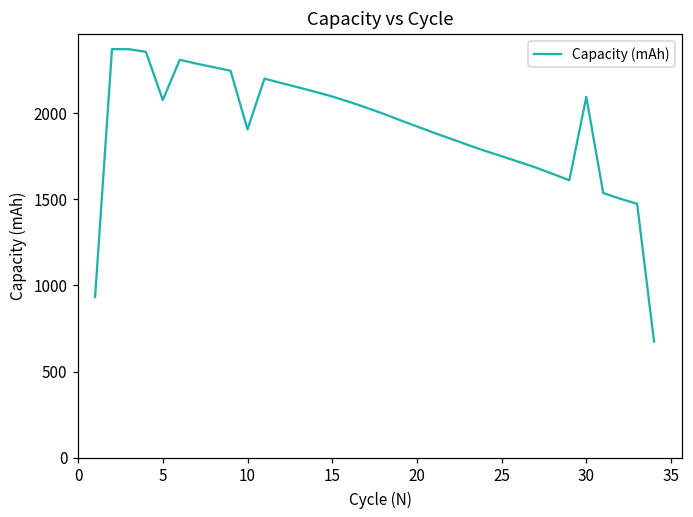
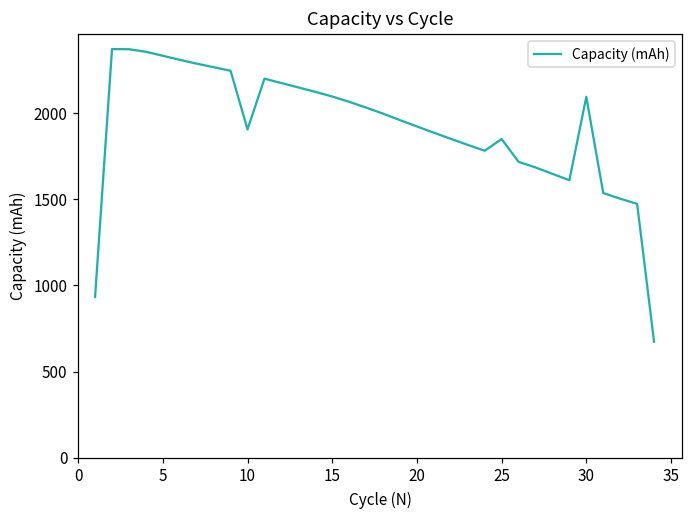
  {
-   "5": 2080,
+   "5": 2330,
    "10": 1910,
    "15": 2100,
    "20": 1920,
-   "25": 1750,
+   "25": 1850,
    "30": 2100
  }
